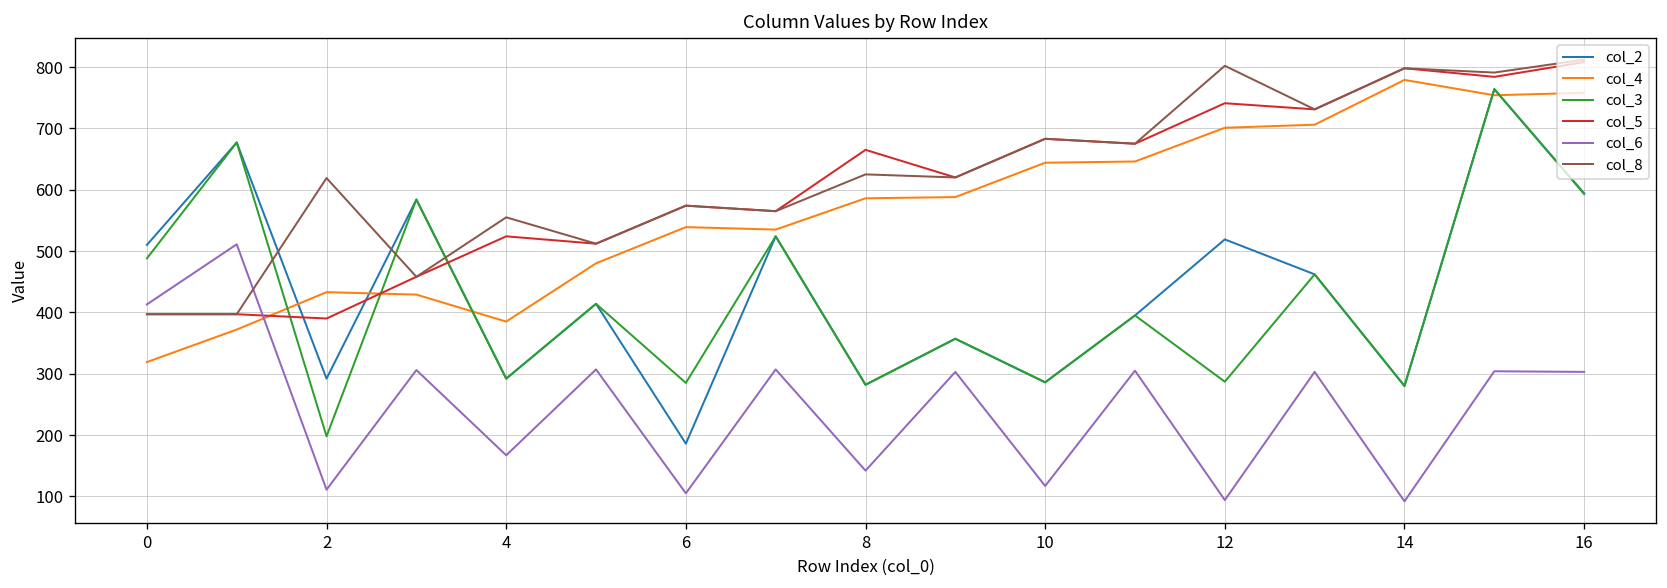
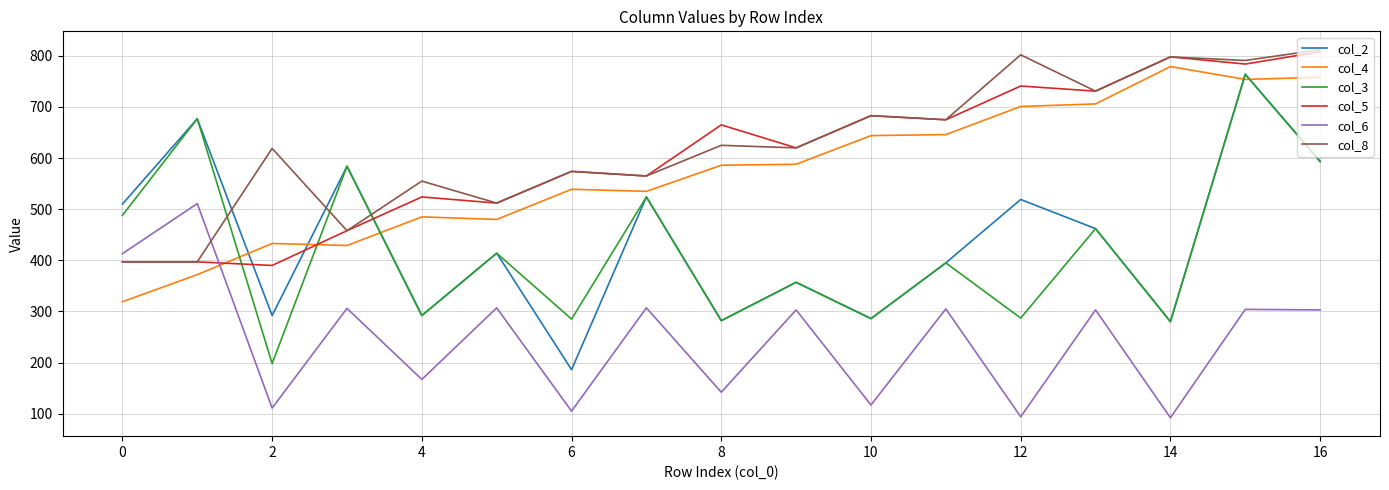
  {
    "col_2": {
      "0": 510,
      "2": 290,
      "6": 190,
      "12": 520
    },
    "col_4": {
      "0": 320,
      "2": 430,
-     "4": 390,
+     "4": 490,
      "6": 540,
      "8": 590,
      "10": 640,
      "12": 700,
      "14": 780
    },
    "col_3": {
      "0": 490,
      "2": 200,
      "6": 290,
      "12": 290
    },
    "col_5": {
      "2": 390,
      "4": 520,
      "8": 670,
      "12": 740
    },
    "col_6": {
      "0": 410,
      "2": 110,
      "4": 170,
      "6": 110,
      "8": 140,
      "10": 120,
      "12": 90,
      "14": 90,
      "16": 300
    },
    "col_8": {
      "2": 620,
      "4": 560,
      "8": 630,
      "12": 800
    }
  }
